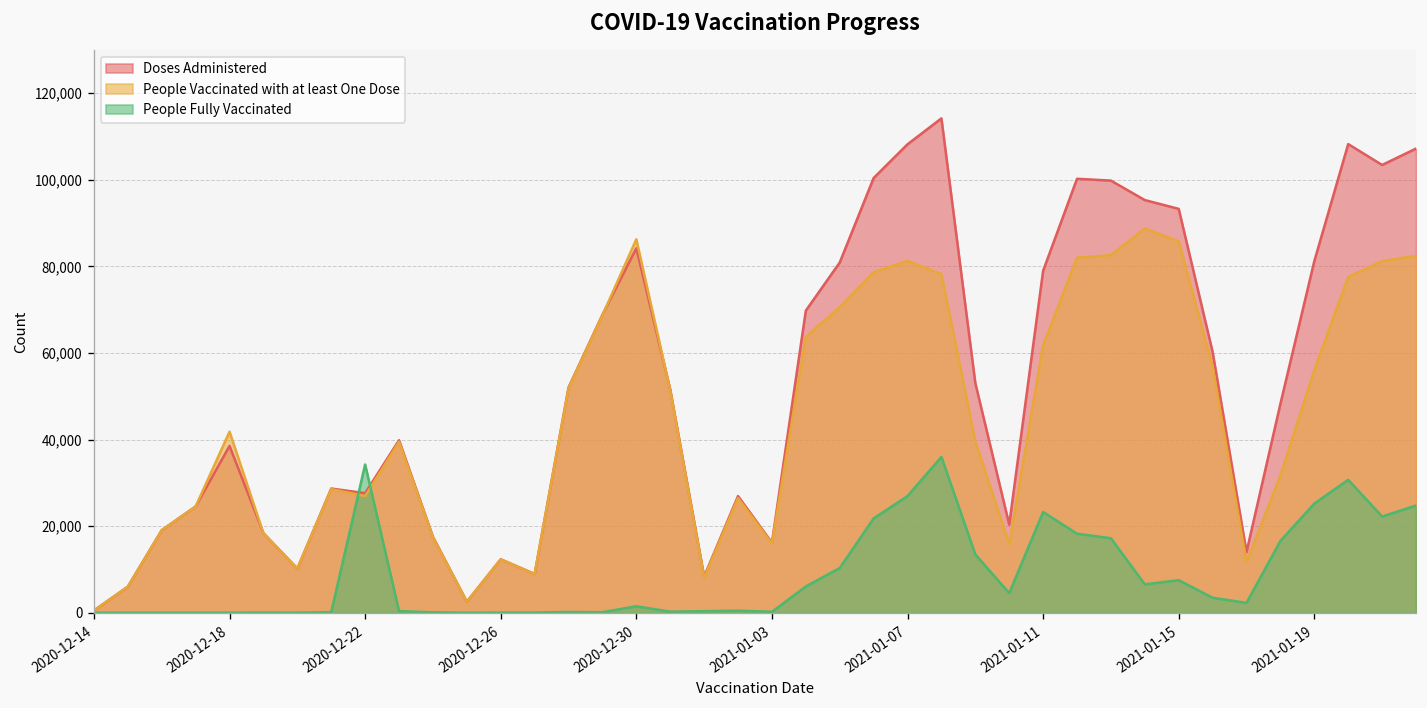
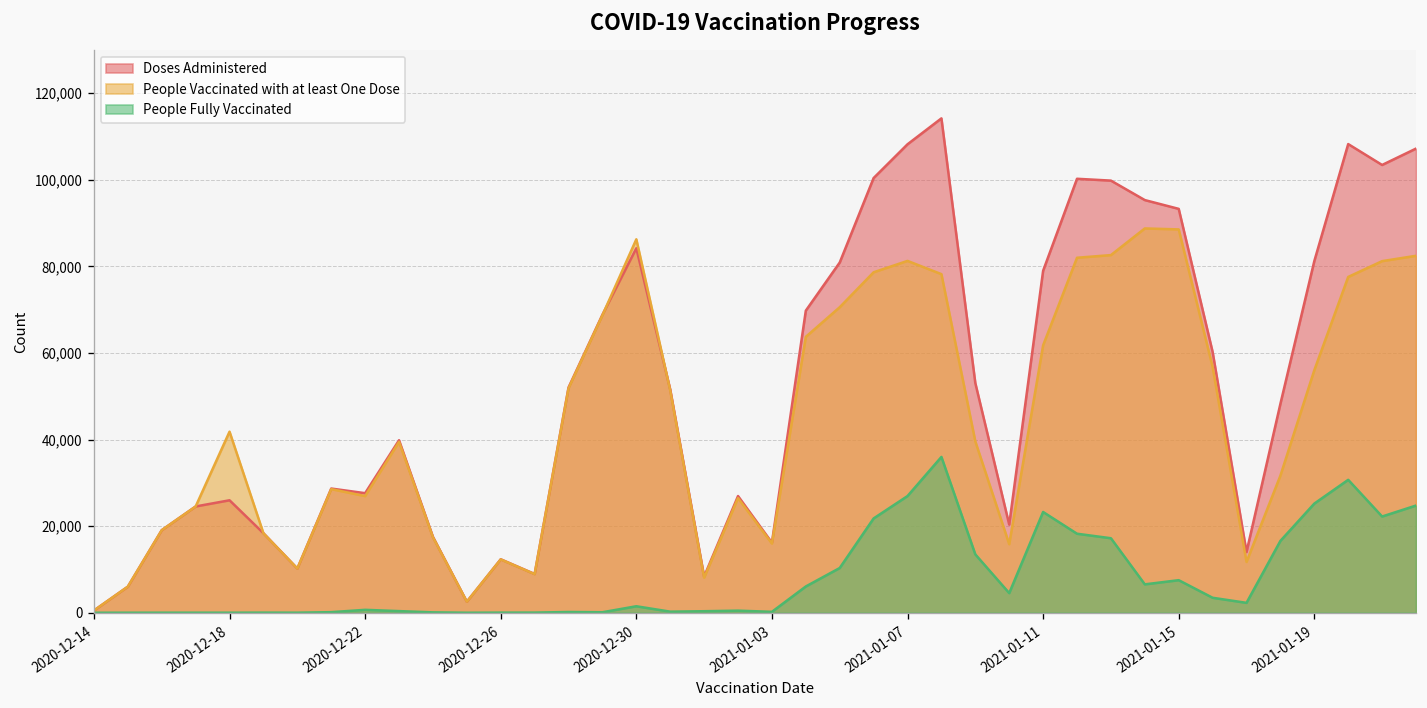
  {
    "Doses Administered": {
-     "2020-12-18": "39,000",
+     "2020-12-18": "26,000",
      "2020-12-30": "84,000",
      "2021-01-07": "108,000",
      "2021-01-11": "79,000",
      "2021-01-15": "93,000",
      "2021-01-19": "81,000"
    },
    "People Vaccinated with at least One Dose": {
      "2020-12-18": "42,000",
      "2020-12-30": "86,000",
      "2021-01-07": "81,000",
      "2021-01-11": "62,000",
-     "2021-01-15": "86,000",
+     "2021-01-15": "89,000",
      "2021-01-19": "56,000"
    },
    "People Fully Vaccinated": {
      "2020-12-18": "0",
-     "2020-12-22": "34,000",
+     "2020-12-22": "1,000",
      "2020-12-26": "0",
      "2020-12-30": "2,000",
      "2021-01-03": "0",
      "2021-01-07": "27,000",
      "2021-01-11": "23,000",
      "2021-01-15": "8,000",
      "2021-01-19": "25,000"
    }
  }
